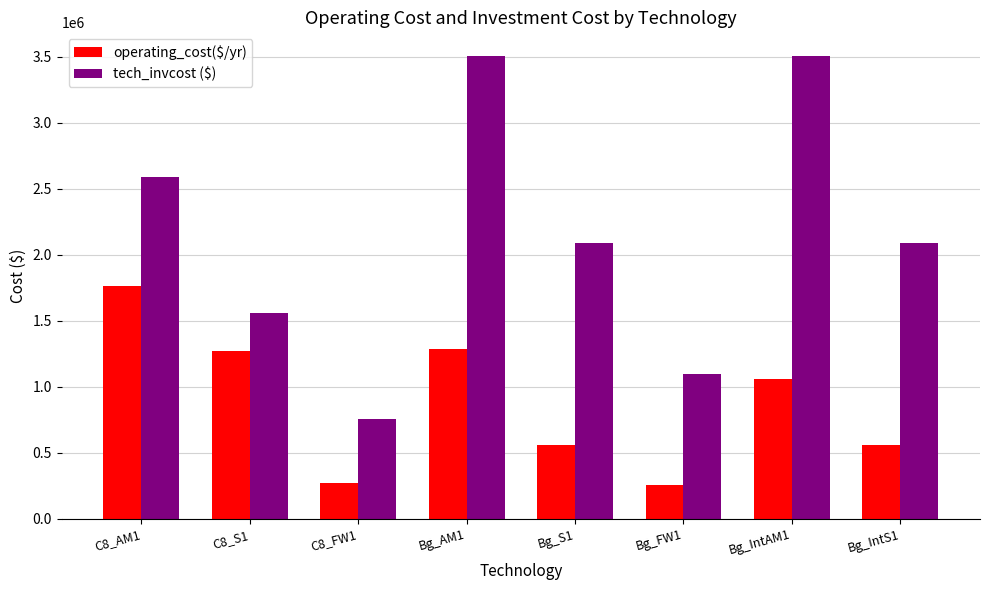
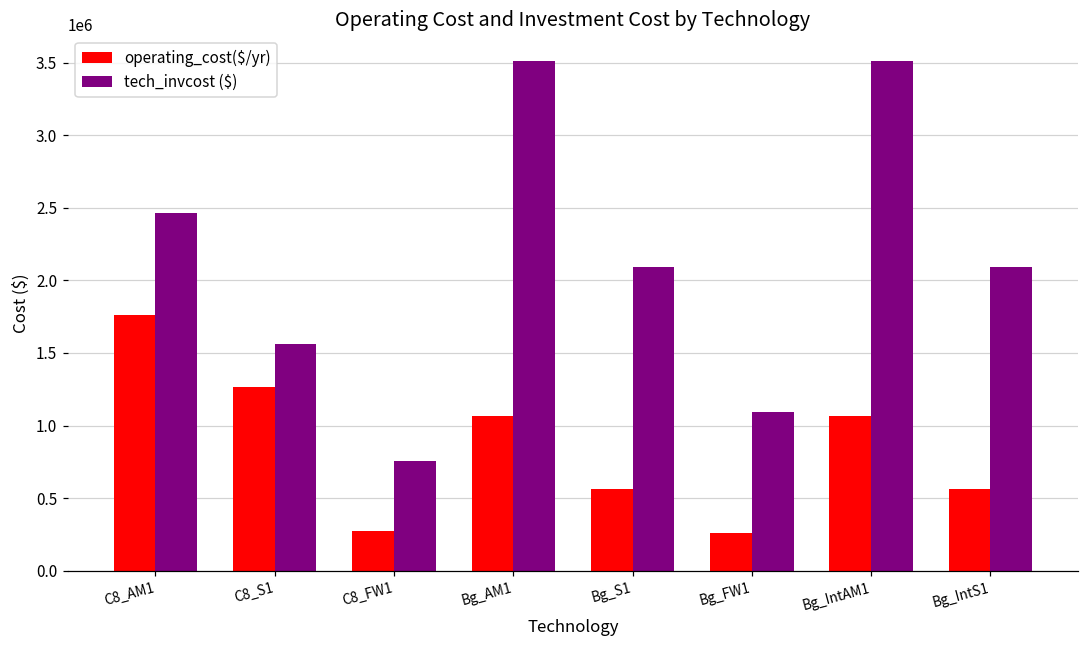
  {
    "operating_cost($/yr)": {
      "C8_AM1": 1760000,
      "C8_S1": 1270000,
      "C8_FW1": 270000,
-     "Bg_AM1": 1290000,
+     "Bg_AM1": 1060000,
      "Bg_S1": 560000,
      "Bg_FW1": 260000,
      "Bg_IntAM1": 1060000,
      "Bg_IntS1": 560000
    },
    "tech_invcost ($)": {
-     "C8_AM1": 2590000,
+     "C8_AM1": 2470000,
      "C8_S1": 1560000,
      "C8_FW1": 760000,
      "Bg_AM1": 3510000,
      "Bg_S1": 2090000,
      "Bg_FW1": 1100000,
      "Bg_IntAM1": 3510000,
      "Bg_IntS1": 2090000
    }
  }
